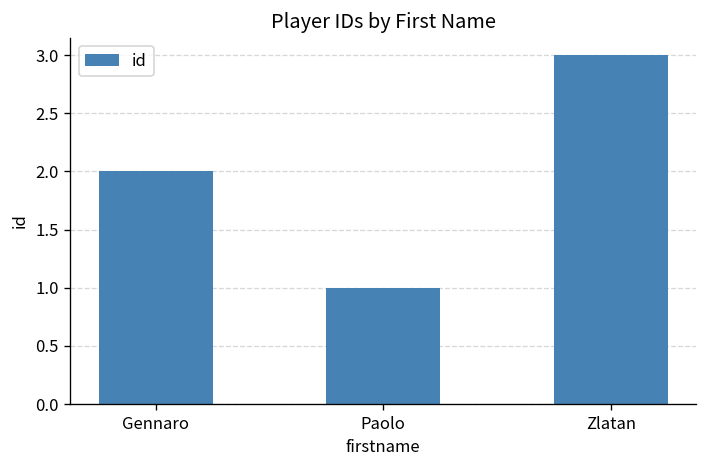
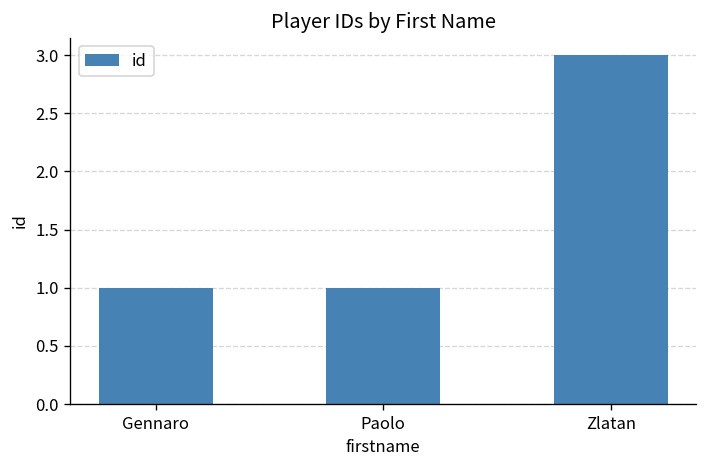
  {
-   "Gennaro": 2,
+   "Gennaro": 1,
    "Paolo": 1,
    "Zlatan": 3
  }
